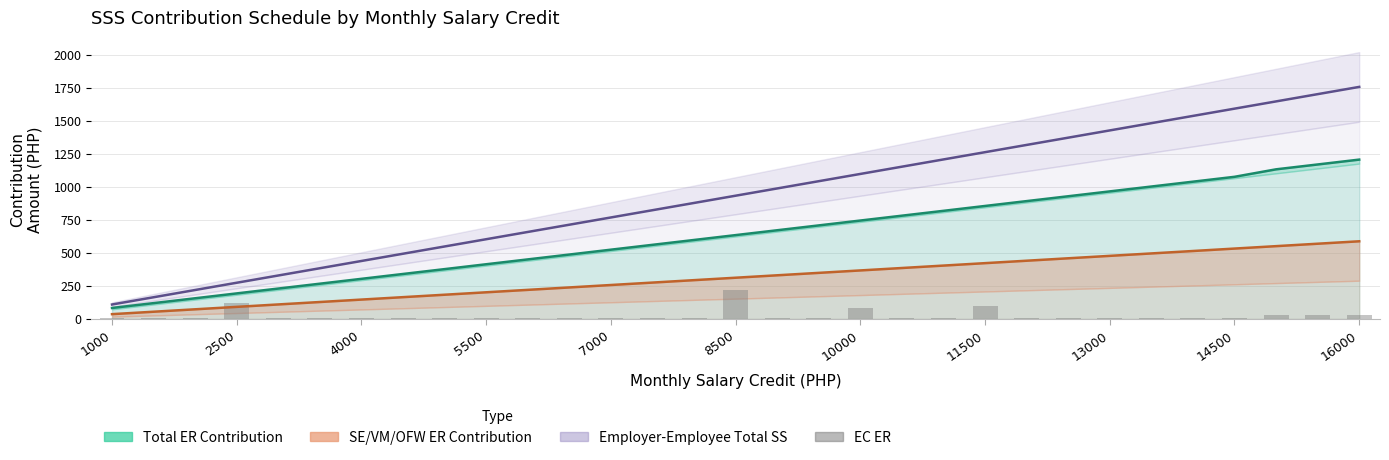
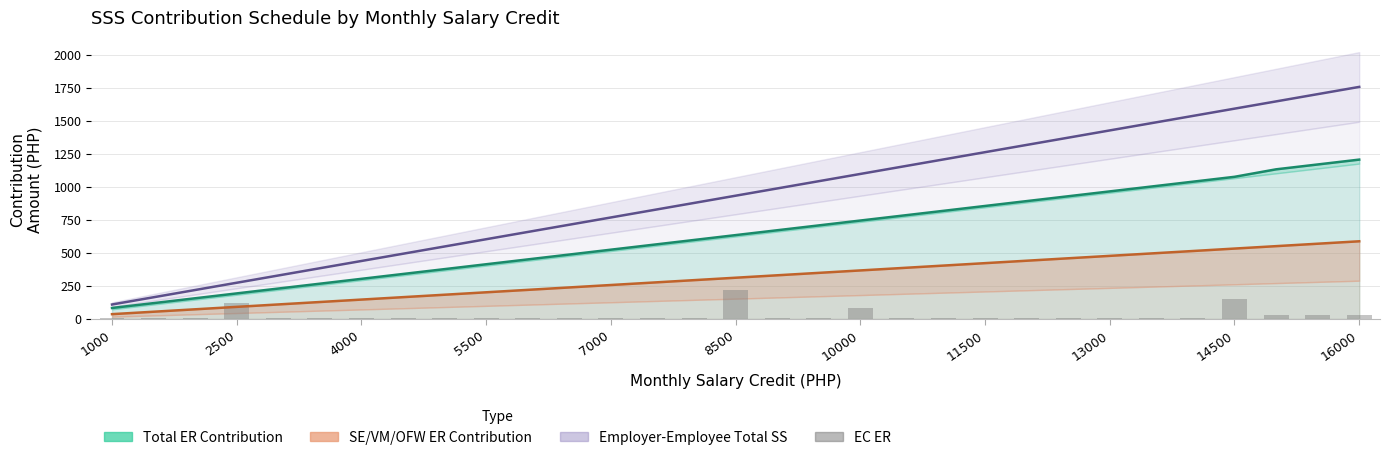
  {
    "EC ER": {
      "2500": 120,
      "8500": 220,
      "10000": 80,
-     "11500": 100,
-     "14500": 10,
+     "11500": 10,
+     "14500": 150,
      "16000": 30
    }
  }
